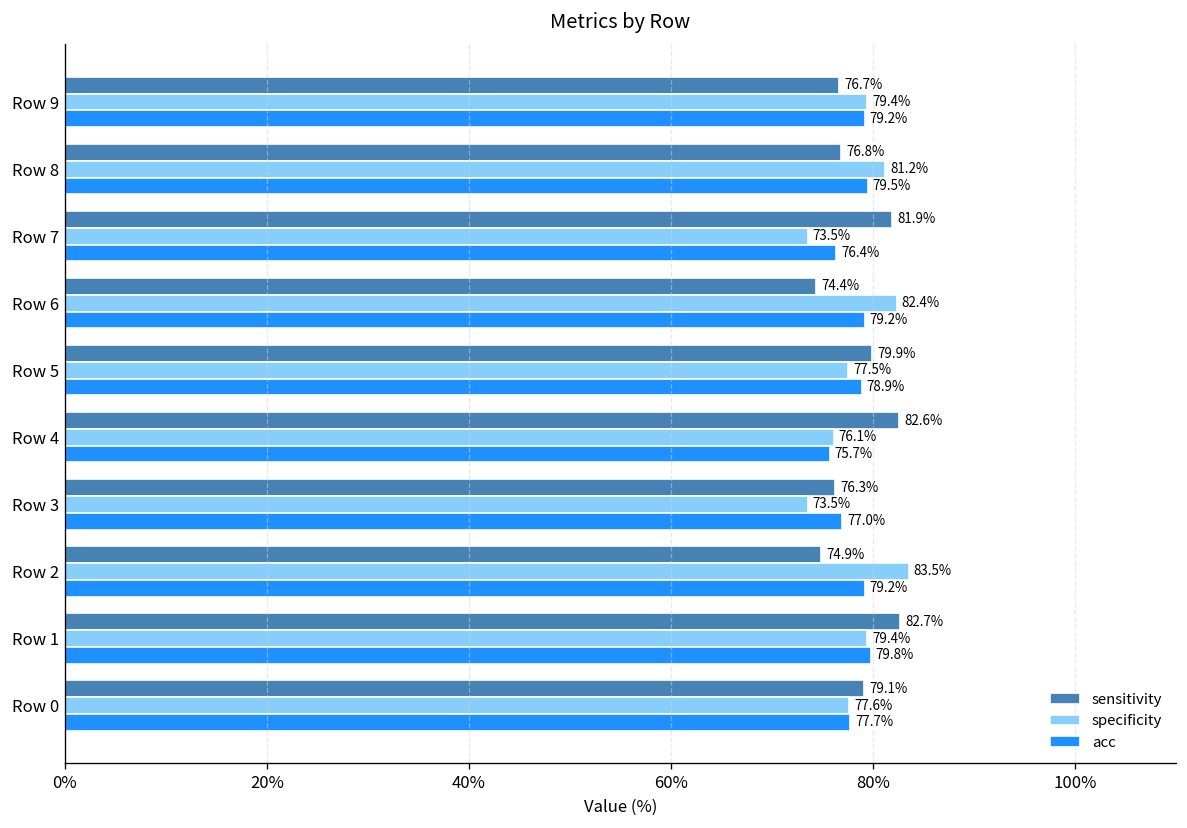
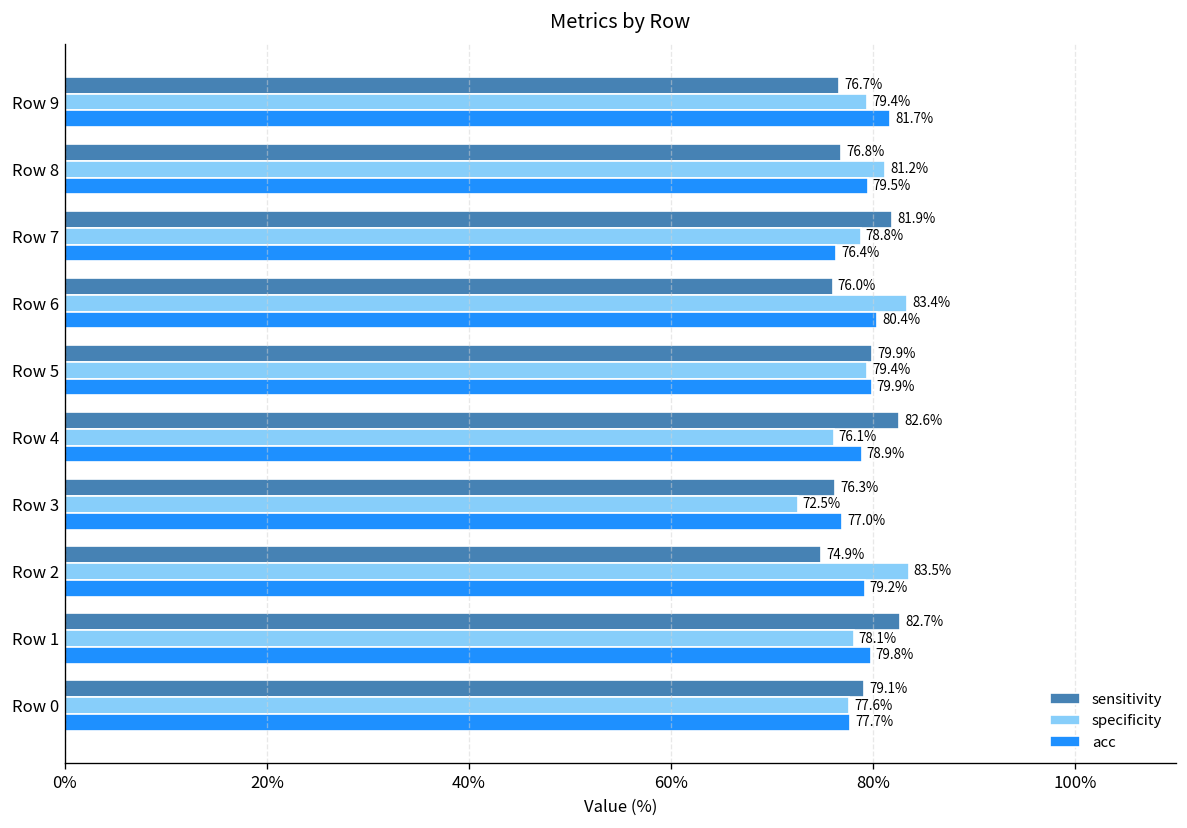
  {
    "sensitivity": {
      "Row 9": "76.7%",
      "Row 8": "76.8%",
      "Row 7": "81.9%",
-     "Row 6": "74.4%",
+     "Row 6": "76.0%",
      "Row 5": "79.9%",
      "Row 4": "82.6%",
      "Row 3": "76.3%",
      "Row 2": "74.9%",
      "Row 1": "82.7%",
      "Row 0": "79.1%"
    },
    "specificity": {
      "Row 9": "79.4%",
      "Row 8": "81.2%",
-     "Row 7": "73.5%",
-     "Row 6": "82.4%",
-     "Row 5": "77.5%",
+     "Row 7": "78.8%",
+     "Row 6": "83.4%",
+     "Row 5": "79.4%",
      "Row 4": "76.1%",
-     "Row 3": "73.5%",
+     "Row 3": "72.5%",
      "Row 2": "83.5%",
-     "Row 1": "79.4%",
+     "Row 1": "78.1%",
      "Row 0": "77.6%"
    },
    "acc": {
-     "Row 9": "79.2%",
+     "Row 9": "81.7%",
      "Row 8": "79.5%",
      "Row 7": "76.4%",
-     "Row 6": "79.2%",
-     "Row 5": "78.9%",
-     "Row 4": "75.7%",
+     "Row 6": "80.4%",
+     "Row 5": "79.9%",
+     "Row 4": "78.9%",
      "Row 3": "77.0%",
      "Row 2": "79.2%",
      "Row 1": "79.8%",
      "Row 0": "77.7%"
    }
  }
